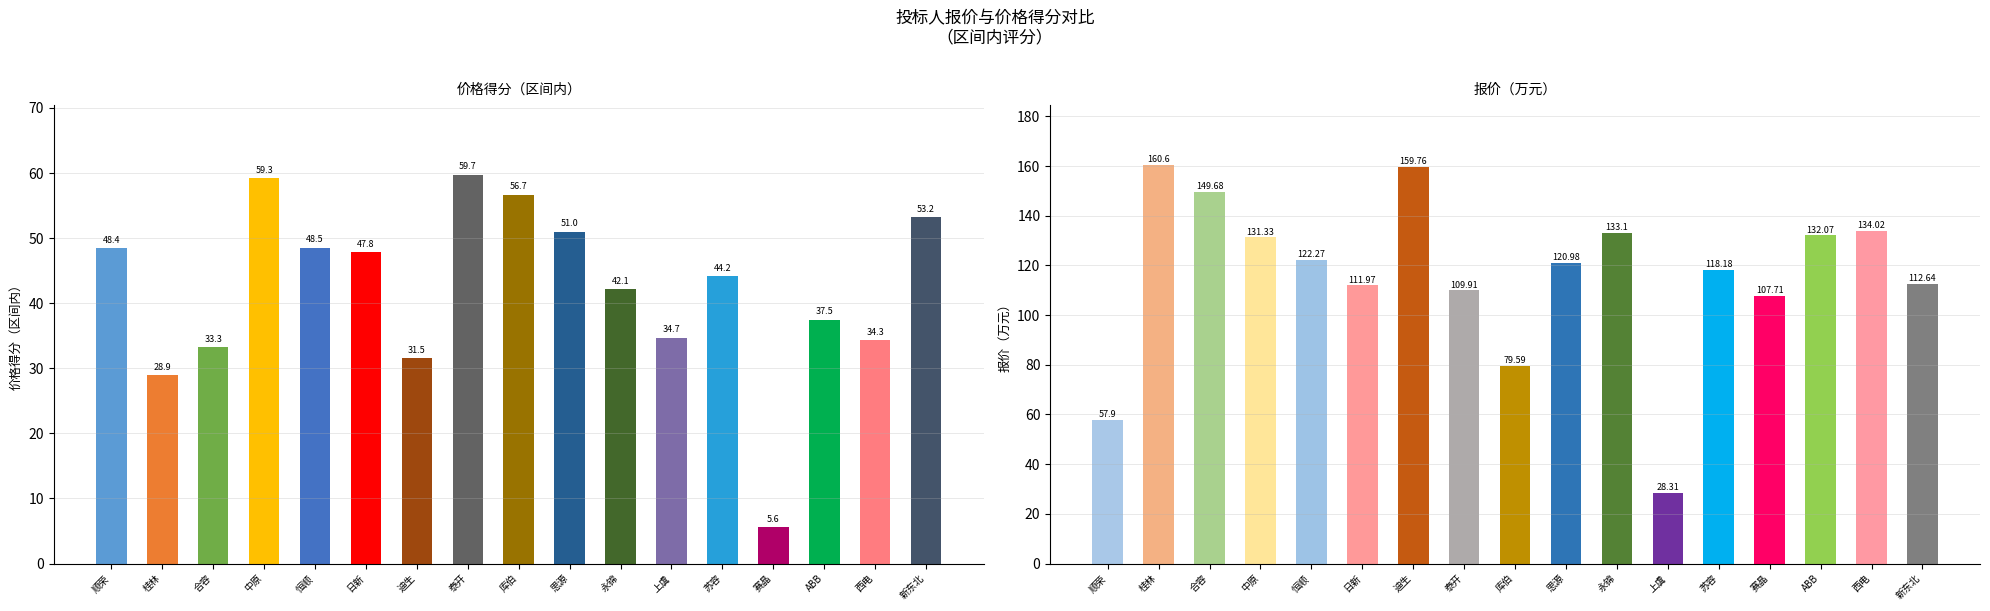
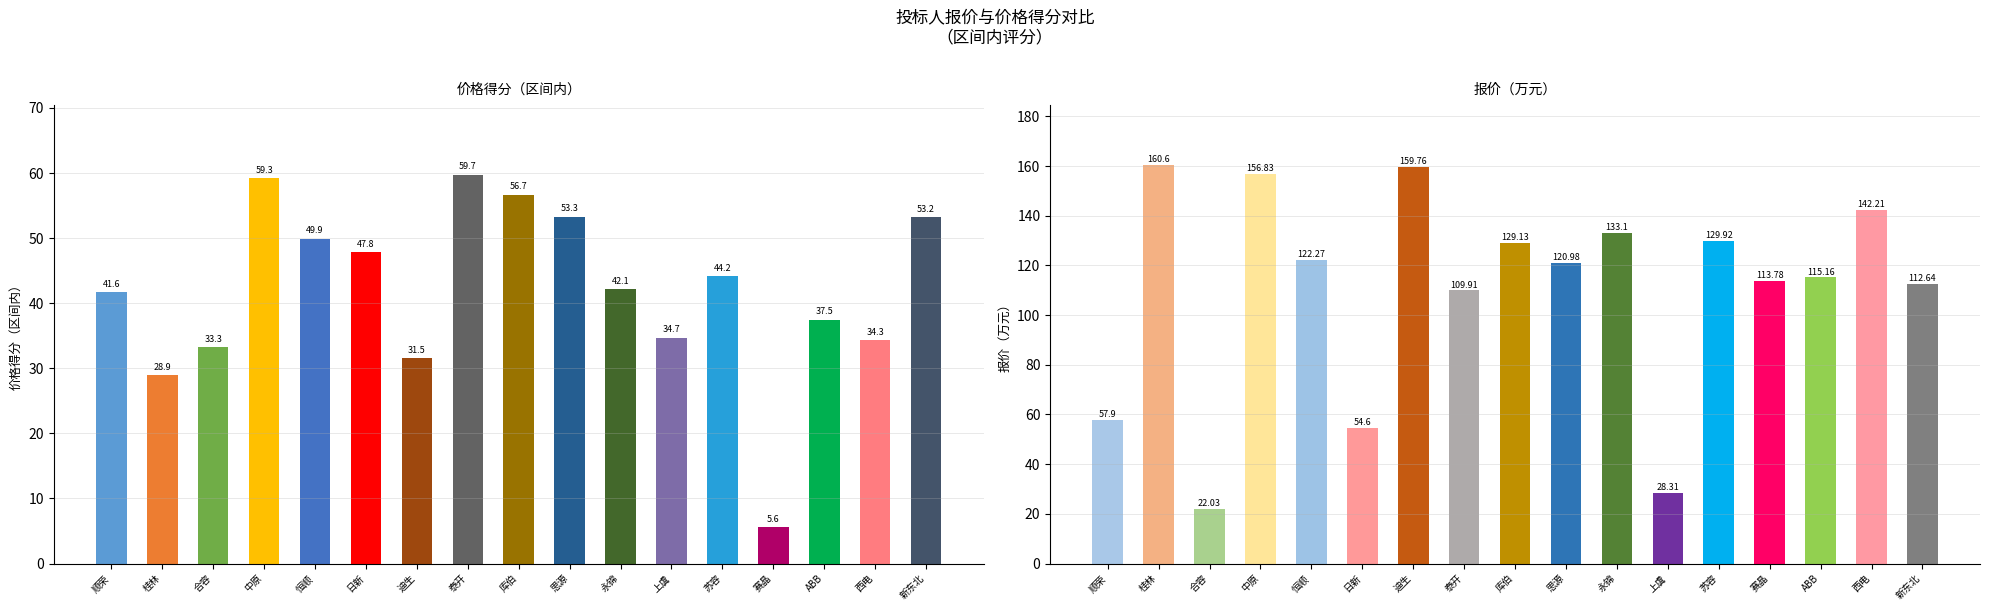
  {
    "价格得分（区间内）": {
-     "顺荣": 48.4,
+     "顺荣": 41.6,
      "桂林": 28.9,
      "合容": 33.3,
      "中原": 59.3,
-     "恒顺": 48.5,
+     "恒顺": 49.9,
      "日新": 47.8,
      "迪生": 31.5,
      "泰开": 59.7,
      "库伯": 56.7,
-     "思源": 51.0,
+     "思源": 53.3,
      "永锦": 42.1,
      "上虞": 34.7,
      "苏容": 44.2,
      "赛晶": 5.6,
      "ABB": 37.5,
      "西电": 34.3,
      "新东北": 53.2
    },
    "报价（万元）": {
      "顺荣": 57.9,
      "桂林": 160.6,
-     "合容": 149.68,
-     "中原": 131.33,
+     "合容": 22.03,
+     "中原": 156.83,
      "恒顺": 122.27,
-     "日新": 111.97,
+     "日新": 54.6,
      "迪生": 159.76,
      "泰开": 109.91,
-     "库伯": 79.59,
+     "库伯": 129.13,
      "思源": 120.98,
      "永锦": 133.1,
      "上虞": 28.31,
-     "苏容": 118.18,
-     "赛晶": 107.71,
-     "ABB": 132.07,
-     "西电": 134.02,
+     "苏容": 129.92,
+     "赛晶": 113.78,
+     "ABB": 115.16,
+     "西电": 142.21,
      "新东北": 112.64
    }
  }
